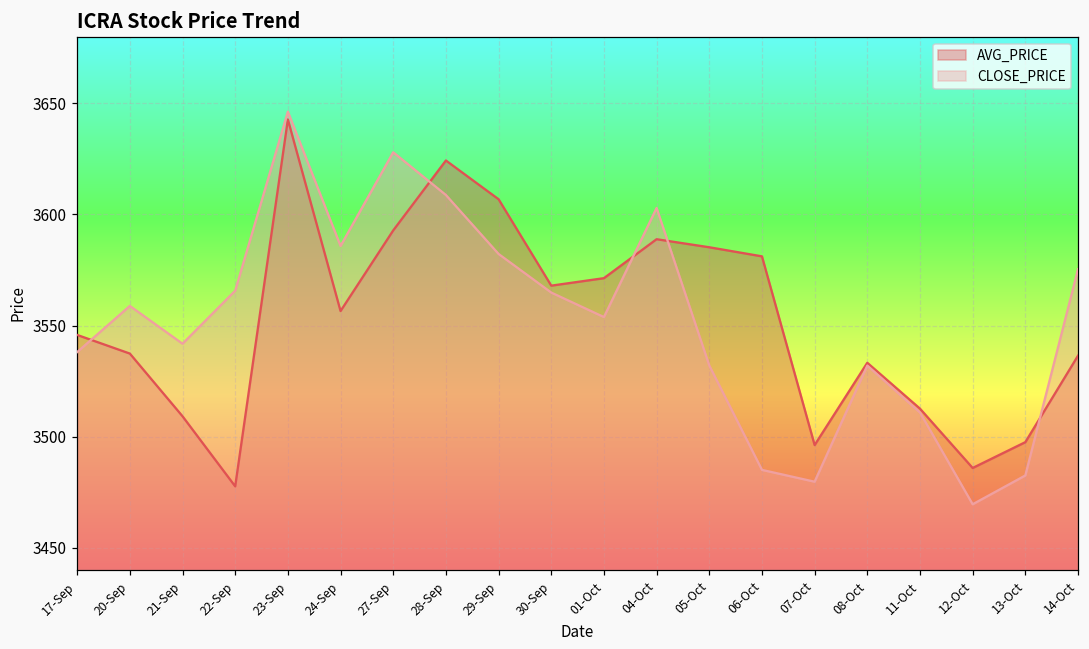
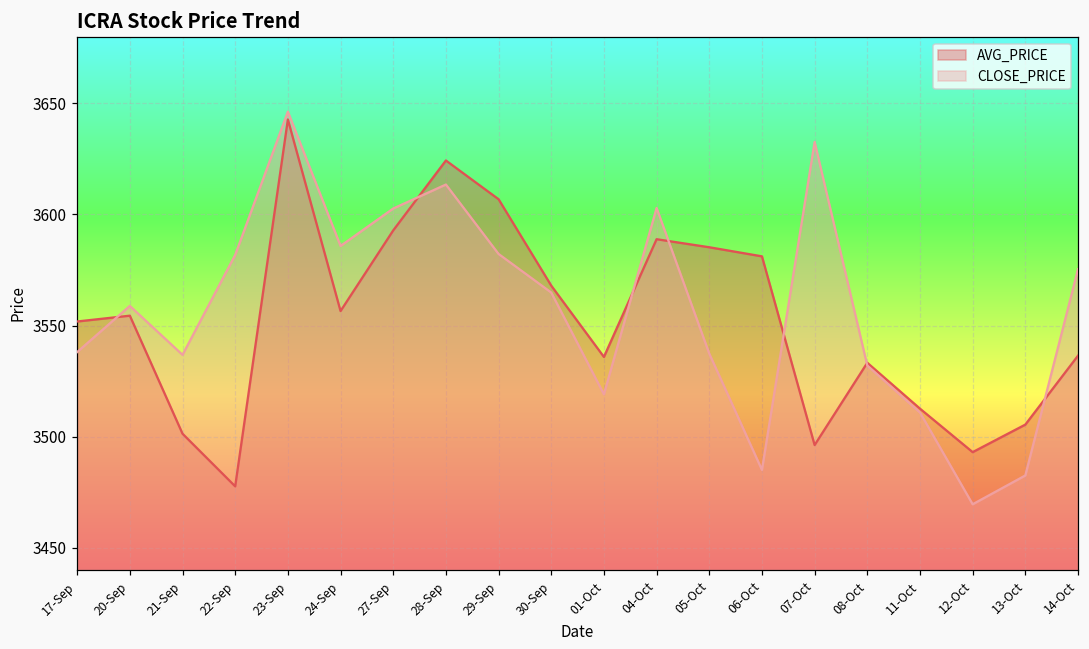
  {
    "AVG_PRICE": {
-     "17-Sep": 3546,
-     "20-Sep": 3537,
-     "21-Sep": 3509,
+     "17-Sep": 3552,
+     "20-Sep": 3554,
+     "21-Sep": 3501,
      "22-Sep": 3478,
      "23-Sep": 3643,
      "24-Sep": 3557,
      "27-Sep": 3593,
      "28-Sep": 3624,
      "29-Sep": 3607,
      "30-Sep": 3568,
-     "01-Oct": 3571,
+     "01-Oct": 3536,
      "04-Oct": 3589,
      "05-Oct": 3585,
      "06-Oct": 3581,
      "07-Oct": 3496,
      "08-Oct": 3533,
      "11-Oct": 3513,
-     "12-Oct": 3486,
-     "13-Oct": 3498,
+     "12-Oct": 3493,
+     "13-Oct": 3505,
      "14-Oct": 3536
    },
    "CLOSE_PRICE": {
      "17-Sep": 3538,
      "20-Sep": 3559,
-     "21-Sep": 3542,
-     "22-Sep": 3566,
+     "21-Sep": 3537,
+     "22-Sep": 3582,
      "23-Sep": 3646,
      "24-Sep": 3586,
-     "27-Sep": 3628,
-     "28-Sep": 3609,
+     "27-Sep": 3603,
+     "28-Sep": 3613,
      "29-Sep": 3582,
      "30-Sep": 3565,
-     "01-Oct": 3554,
+     "01-Oct": 3519,
      "04-Oct": 3603,
-     "05-Oct": 3532,
+     "05-Oct": 3537,
      "06-Oct": 3485,
-     "07-Oct": 3480,
+     "07-Oct": 3633,
      "08-Oct": 3532,
      "11-Oct": 3511,
      "12-Oct": 3470,
      "13-Oct": 3483,
      "14-Oct": 3575
    }
  }
